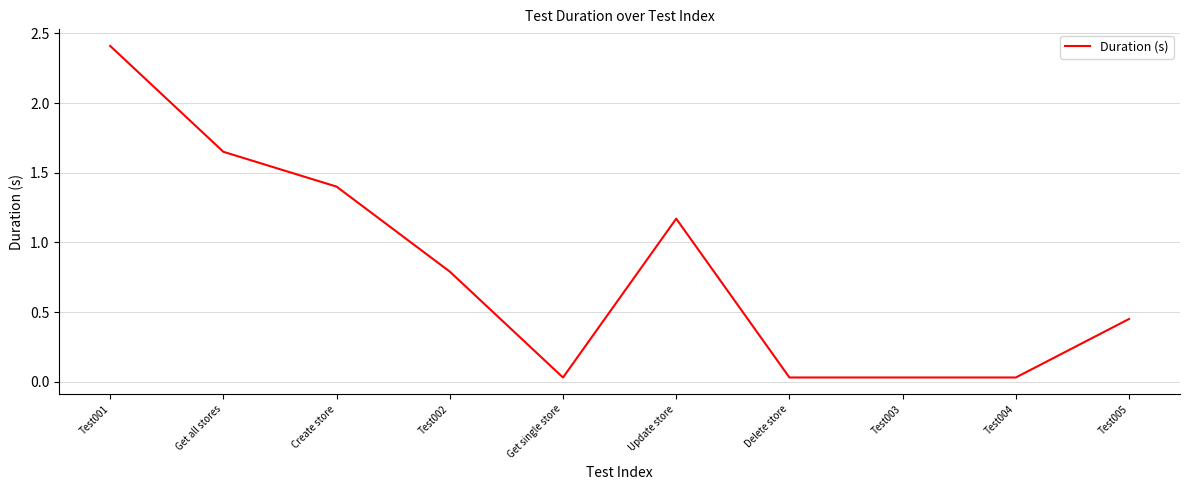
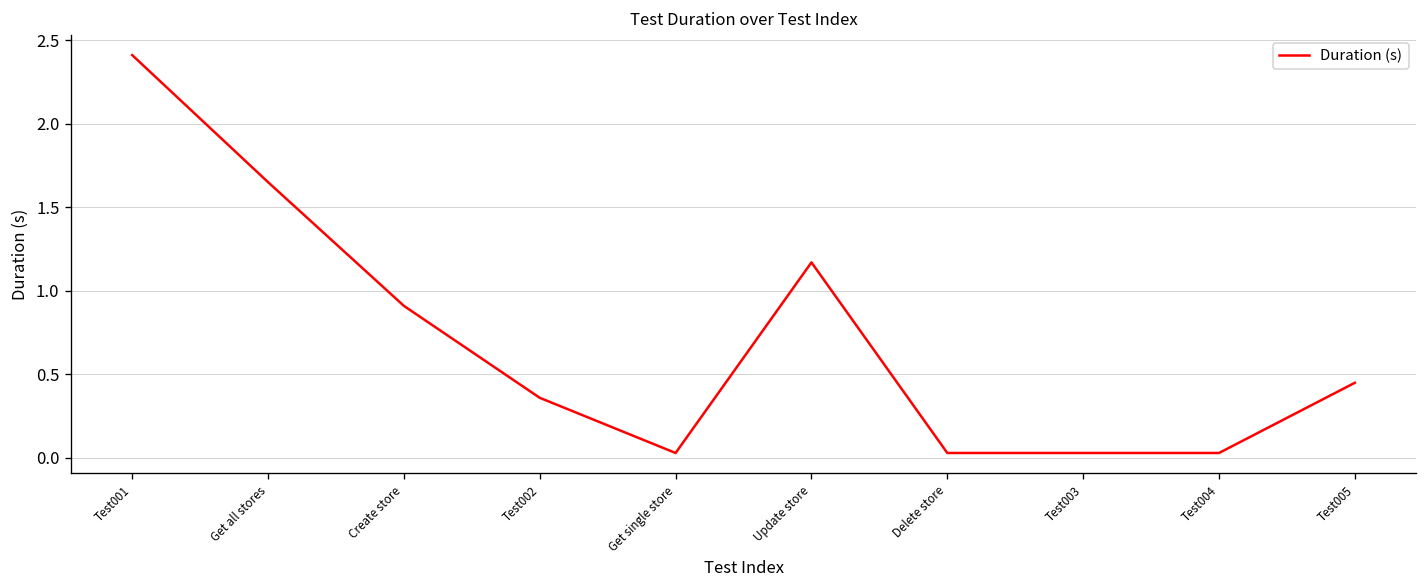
  {
    "Test001": 2.41,
    "Get all stores": 1.65,
-   "Create store": 1.40,
-   "Test002": 0.79,
+   "Create store": 0.91,
+   "Test002": 0.36,
    "Get single store": 0.03,
    "Update store": 1.17,
    "Delete store": 0.03,
    "Test003": 0.03,
    "Test004": 0.03,
    "Test005": 0.45
  }
